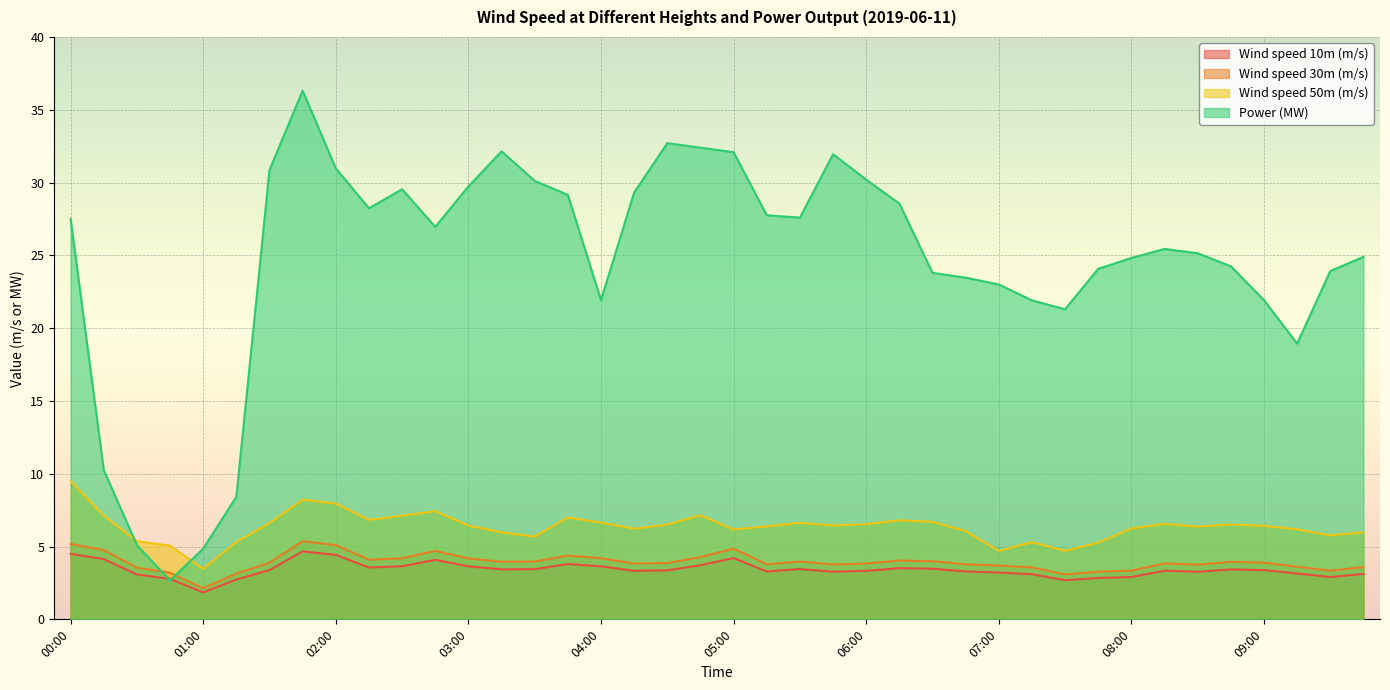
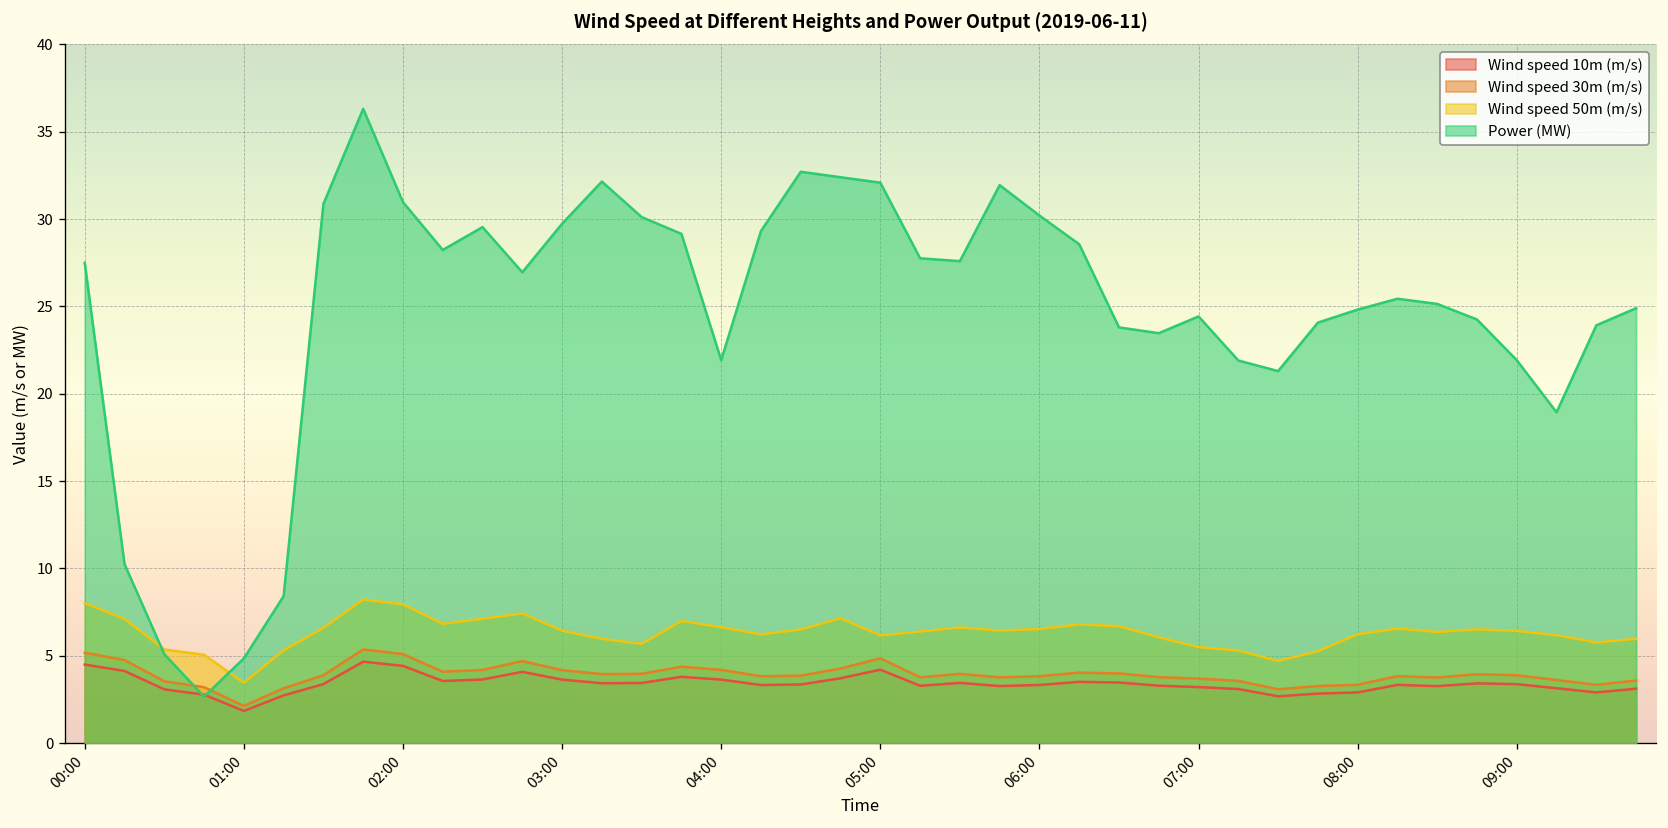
  {
    "Wind speed 50m (m/s)": {
-     "00:00": 9.5,
+     "00:00": 8.0,
      "01:00": 3.5,
      "02:00": 8.0,
      "03:00": 6.4,
      "04:00": 6.6,
      "05:00": 6.2,
      "06:00": 6.5,
-     "07:00": 4.7,
+     "07:00": 5.5,
      "08:00": 6.2,
      "09:00": 6.4
    },
    "Power (MW)": {
      "00:00": 27.5,
      "01:00": 4.9,
      "02:00": 31.0,
      "03:00": 29.7,
      "04:00": 21.9,
      "05:00": 32.1,
      "06:00": 30.2,
-     "07:00": 23.0,
+     "07:00": 24.4,
      "08:00": 24.8,
      "09:00": 21.9
    }
  }
